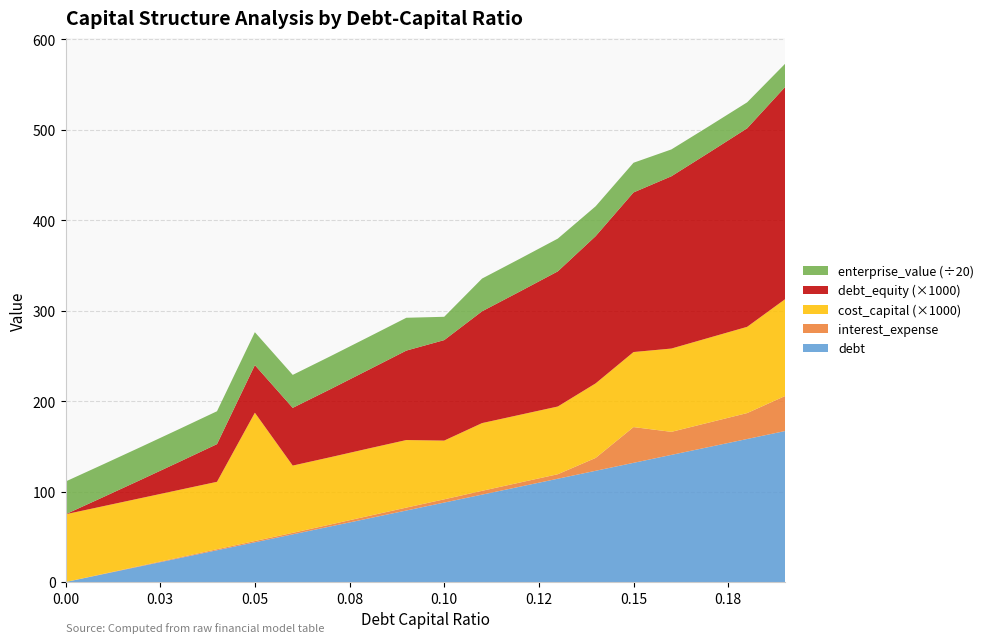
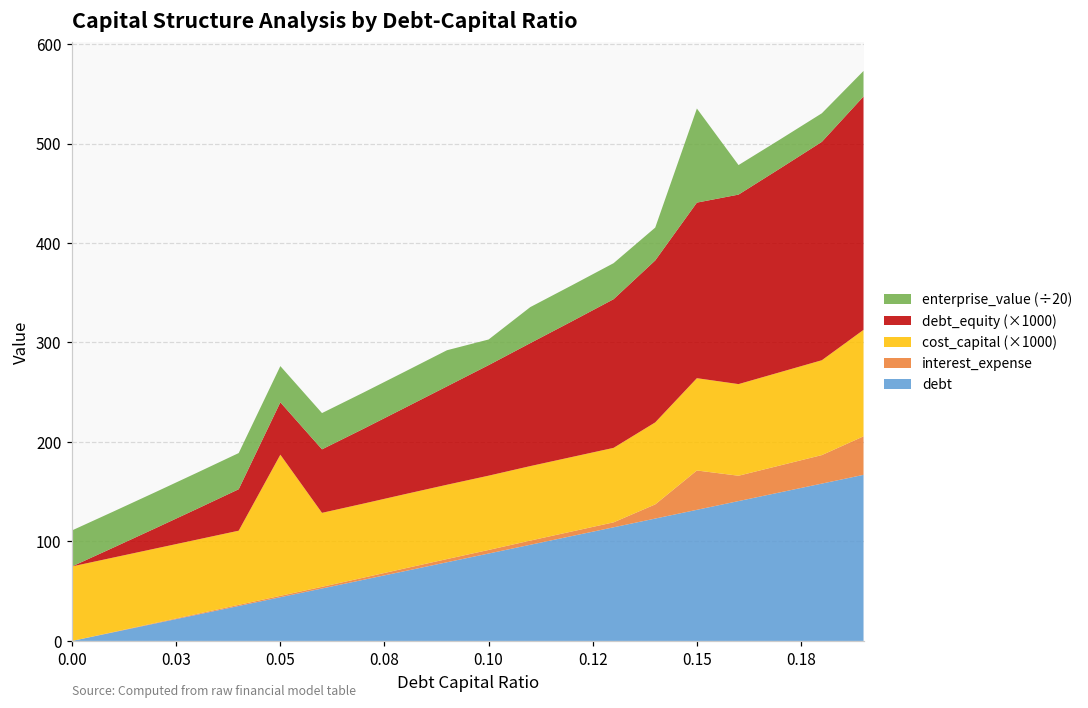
  {
    "debt": {
      "0.10": 90,
      "0.15": 130
    },
    "interest_expense": {
      "0.10": 0,
      "0.15": 40
    },
    "cost_capital (×1000)": {
      "0.05": 140,
-     "0.10": 60,
-     "0.15": 80
+     "0.10": 70,
+     "0.15": 90
    },
    "debt_equity (×1000)": {
      "0.05": 50,
      "0.10": 110,
      "0.15": 180
    },
    "enterprise_value (÷20)": {
      "0.00": 40,
      "0.05": 40,
      "0.10": 30,
-     "0.15": 30
+     "0.15": 90
    }
  }
